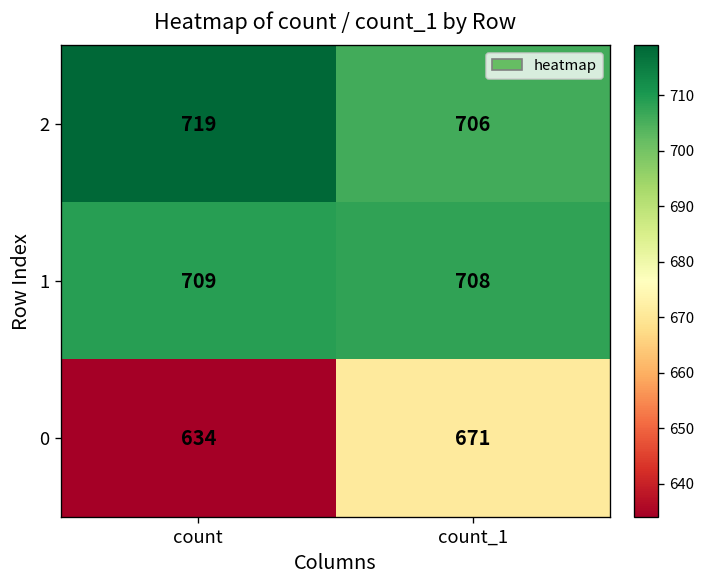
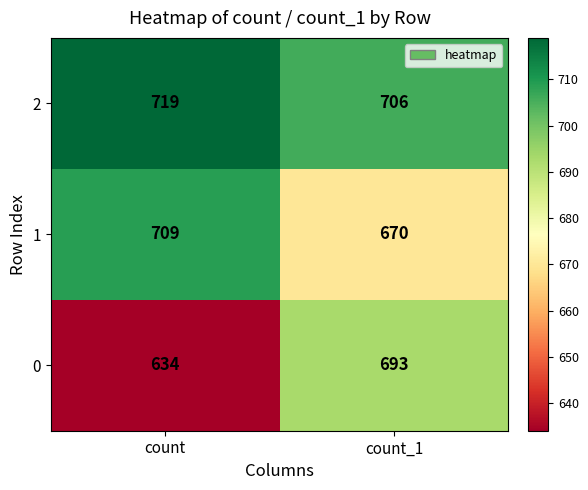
  {
    "2": {
      "count": 719,
      "count_1": 706
    },
    "1": {
      "count": 709,
-     "count_1": 708
+     "count_1": 670
    },
    "0": {
      "count": 634,
-     "count_1": 671
+     "count_1": 693
    }
  }
